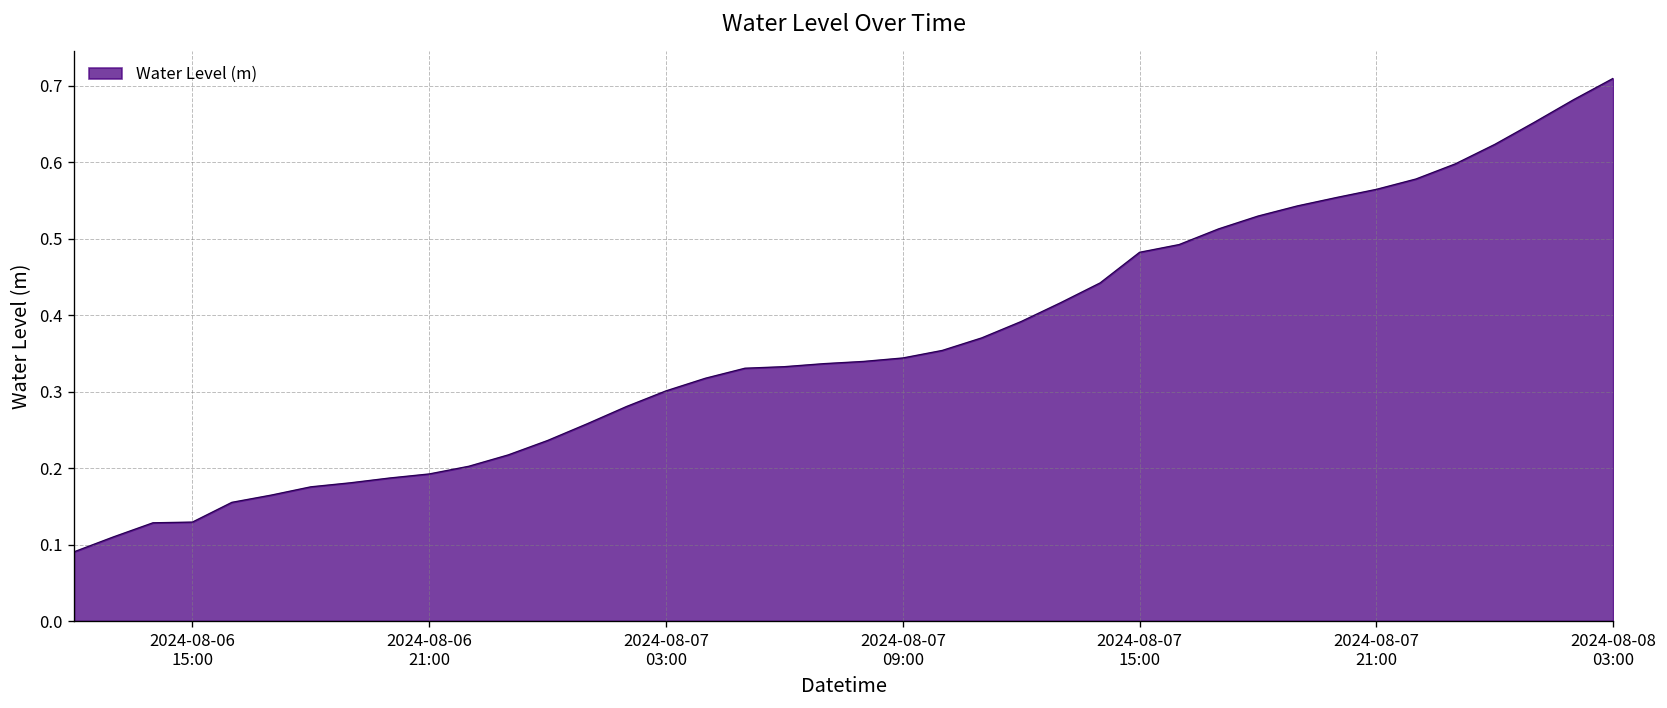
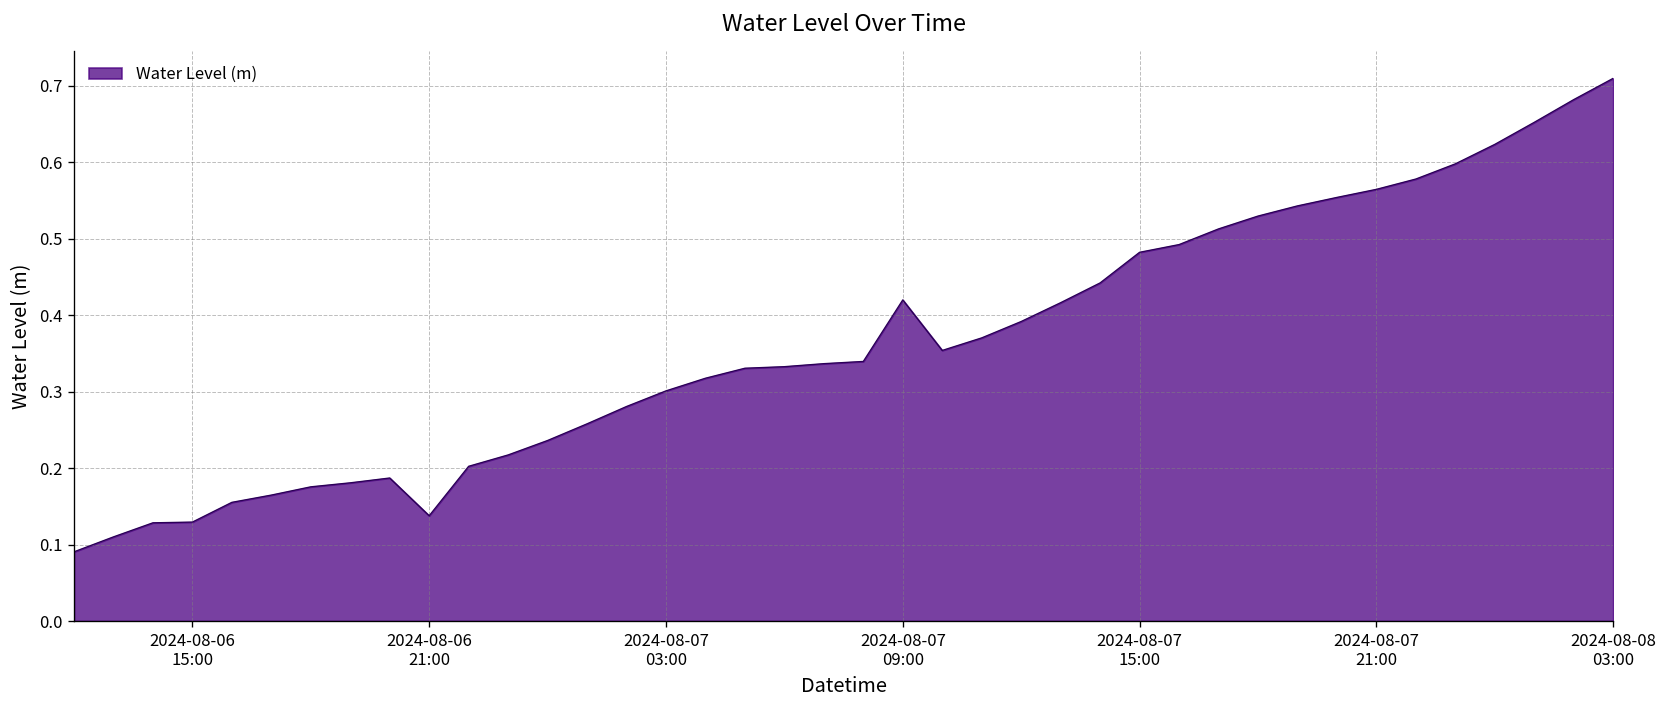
  {
    "2024-08-06 15:00": 0.13,
-   "2024-08-06 21:00": 0.19,
+   "2024-08-06 21:00": 0.14,
    "2024-08-07 03:00": 0.30,
-   "2024-08-07 09:00": 0.34,
+   "2024-08-07 09:00": 0.42,
    "2024-08-07 15:00": 0.48,
    "2024-08-07 21:00": 0.56,
    "2024-08-08 03:00": 0.71
  }
